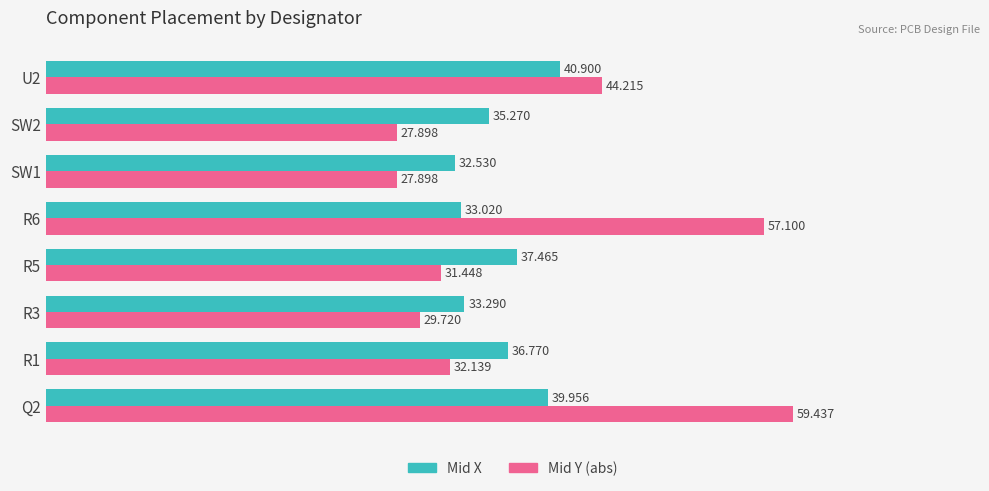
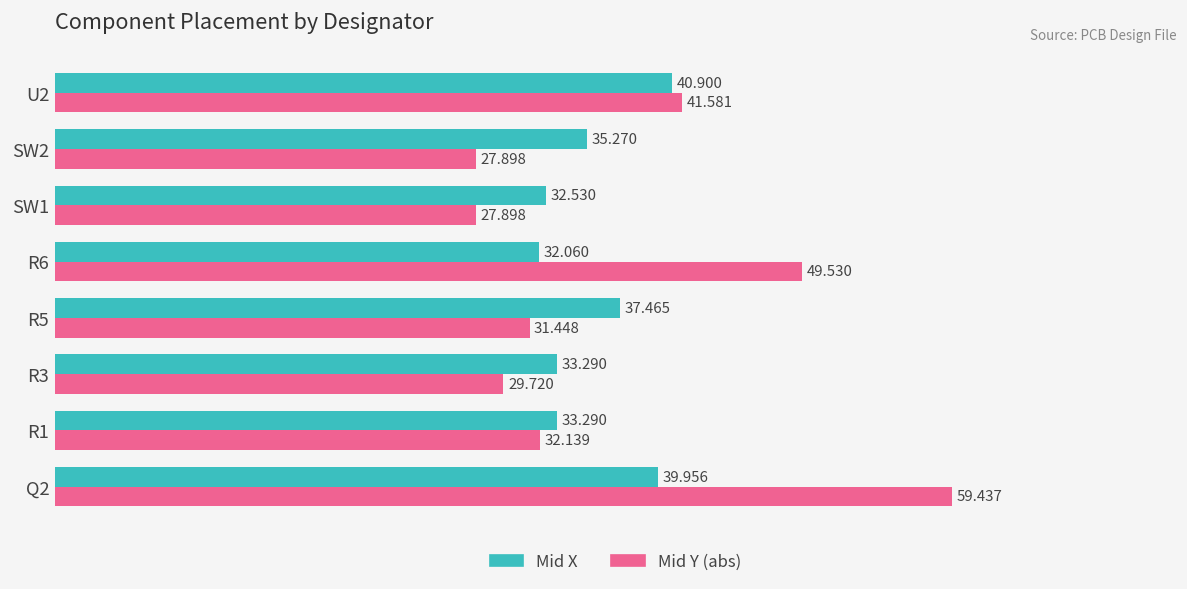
  {
    "Mid X": {
      "U2": 40.900,
      "SW2": 35.270,
      "SW1": 32.530,
-     "R6": 33.020,
+     "R6": 32.060,
      "R5": 37.465,
      "R3": 33.290,
-     "R1": 36.770,
+     "R1": 33.290,
      "Q2": 39.956
    },
    "Mid Y (abs)": {
-     "U2": 44.215,
+     "U2": 41.581,
      "SW2": 27.898,
      "SW1": 27.898,
-     "R6": 57.100,
+     "R6": 49.530,
      "R5": 31.448,
      "R3": 29.720,
      "R1": 32.139,
      "Q2": 59.437
    }
  }
